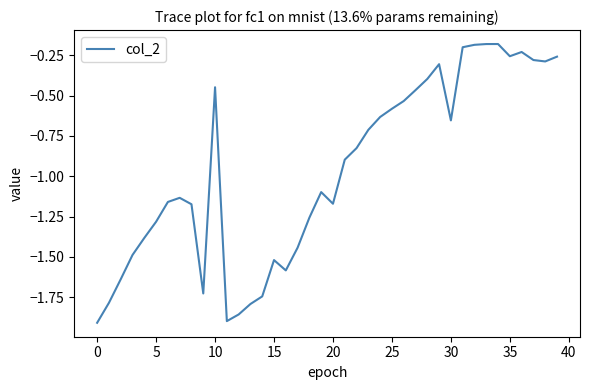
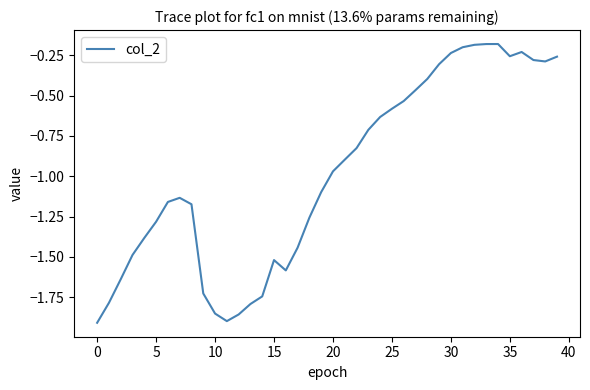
  {
    "0": -1.91,
    "5": -1.28,
-   "10": -0.45,
+   "10": -1.85,
    "15": -1.52,
-   "20": -1.17,
+   "20": -0.97,
    "25": -0.58,
-   "30": -0.65,
+   "30": -0.24,
    "35": -0.26
  }
